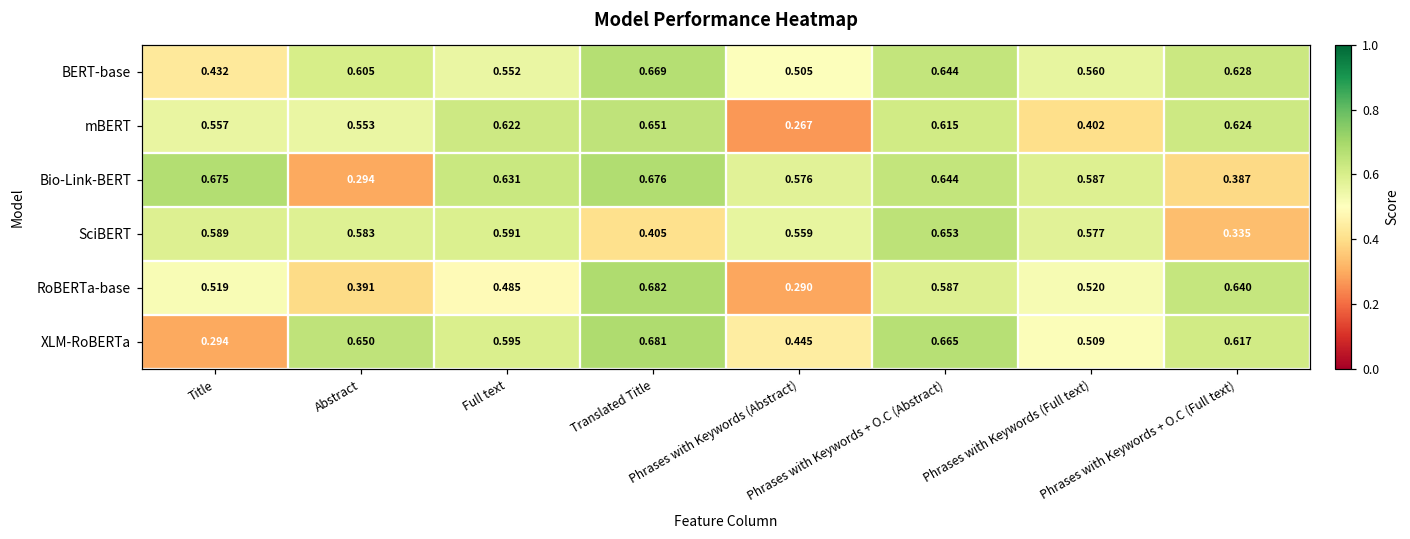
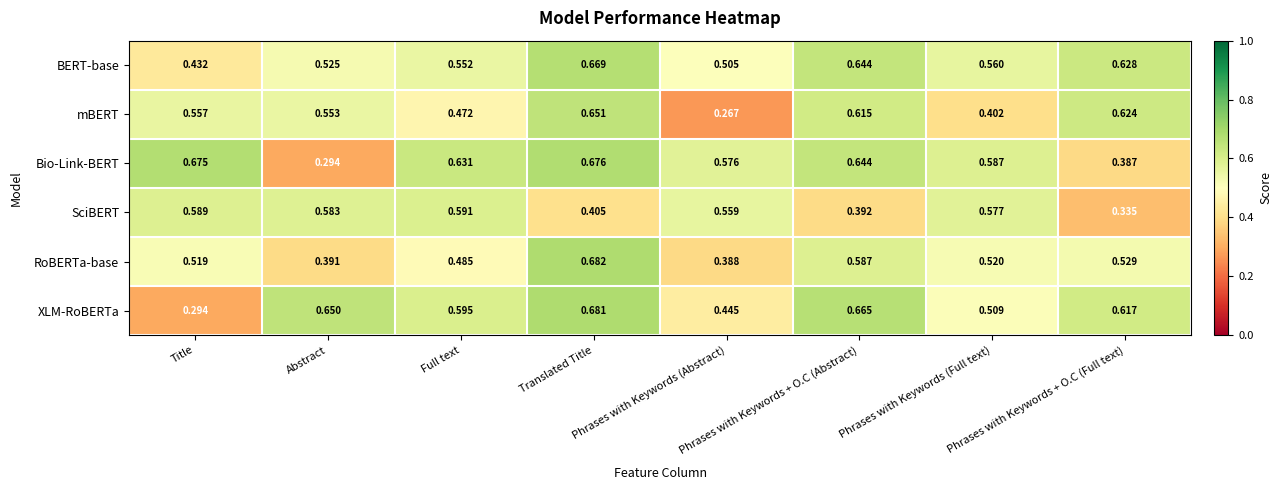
  {
    "BERT-base": {
      "Title": 0.432,
-     "Abstract": 0.605,
+     "Abstract": 0.525,
      "Full text": 0.552,
      "Translated Title": 0.669,
      "Phrases with Keywords (Abstract)": 0.505,
      "Phrases with Keywords + O.C (Abstract)": 0.644,
      "Phrases with Keywords (Full text)": 0.560,
      "Phrases with Keywords + O.C (Full text)": 0.628
    },
    "mBERT": {
      "Title": 0.557,
      "Abstract": 0.553,
-     "Full text": 0.622,
+     "Full text": 0.472,
      "Translated Title": 0.651,
      "Phrases with Keywords (Abstract)": 0.267,
      "Phrases with Keywords + O.C (Abstract)": 0.615,
      "Phrases with Keywords (Full text)": 0.402,
      "Phrases with Keywords + O.C (Full text)": 0.624
    },
    "Bio-Link-BERT": {
      "Title": 0.675,
      "Abstract": 0.294,
      "Full text": 0.631,
      "Translated Title": 0.676,
      "Phrases with Keywords (Abstract)": 0.576,
      "Phrases with Keywords + O.C (Abstract)": 0.644,
      "Phrases with Keywords (Full text)": 0.587,
      "Phrases with Keywords + O.C (Full text)": 0.387
    },
    "SciBERT": {
      "Title": 0.589,
      "Abstract": 0.583,
      "Full text": 0.591,
      "Translated Title": 0.405,
      "Phrases with Keywords (Abstract)": 0.559,
-     "Phrases with Keywords + O.C (Abstract)": 0.653,
+     "Phrases with Keywords + O.C (Abstract)": 0.392,
      "Phrases with Keywords (Full text)": 0.577,
      "Phrases with Keywords + O.C (Full text)": 0.335
    },
    "RoBERTa-base": {
      "Title": 0.519,
      "Abstract": 0.391,
      "Full text": 0.485,
      "Translated Title": 0.682,
-     "Phrases with Keywords (Abstract)": 0.290,
+     "Phrases with Keywords (Abstract)": 0.388,
      "Phrases with Keywords + O.C (Abstract)": 0.587,
      "Phrases with Keywords (Full text)": 0.520,
-     "Phrases with Keywords + O.C (Full text)": 0.640
+     "Phrases with Keywords + O.C (Full text)": 0.529
    },
    "XLM-RoBERTa": {
      "Title": 0.294,
      "Abstract": 0.650,
      "Full text": 0.595,
      "Translated Title": 0.681,
      "Phrases with Keywords (Abstract)": 0.445,
      "Phrases with Keywords + O.C (Abstract)": 0.665,
      "Phrases with Keywords (Full text)": 0.509,
      "Phrases with Keywords + O.C (Full text)": 0.617
    }
  }
